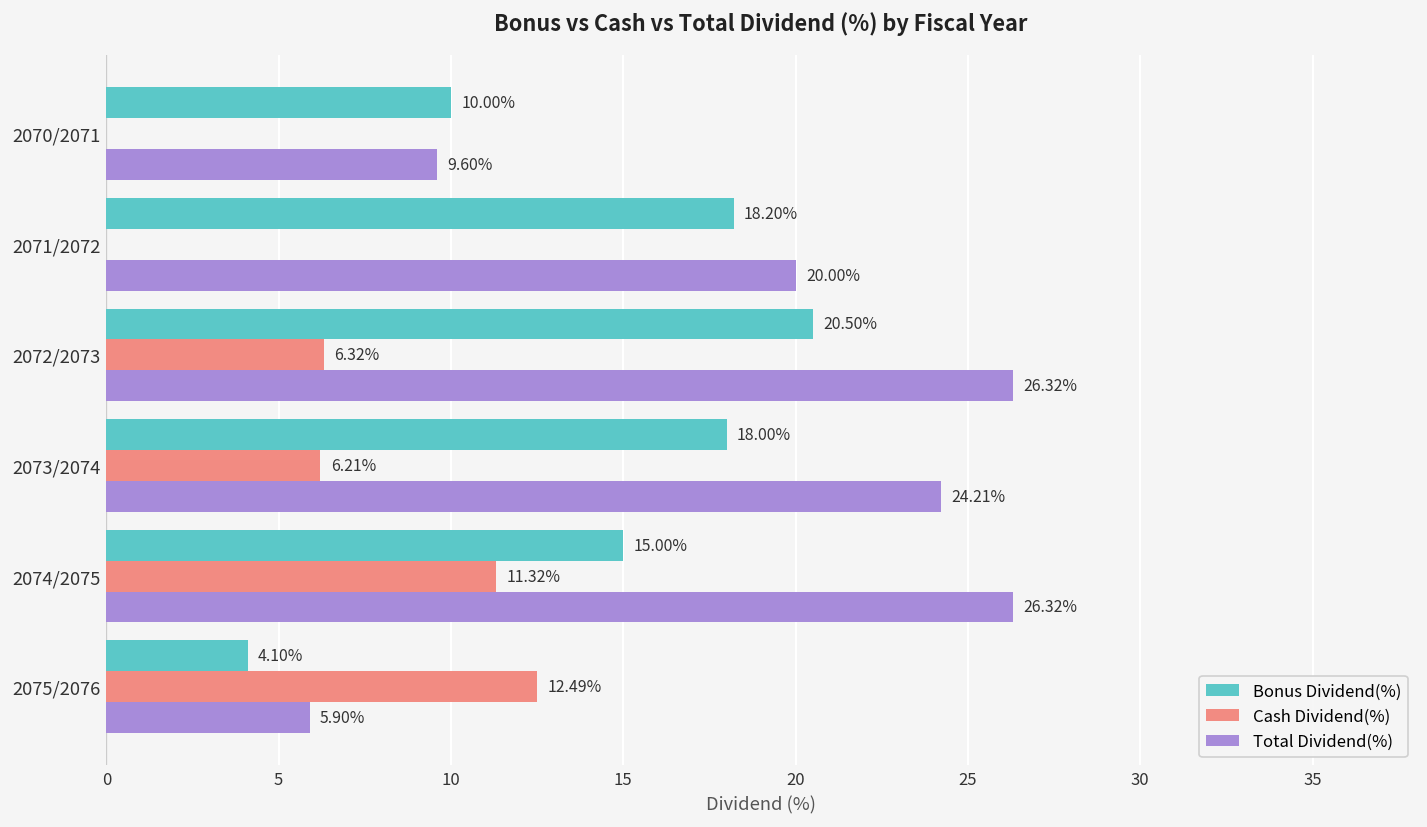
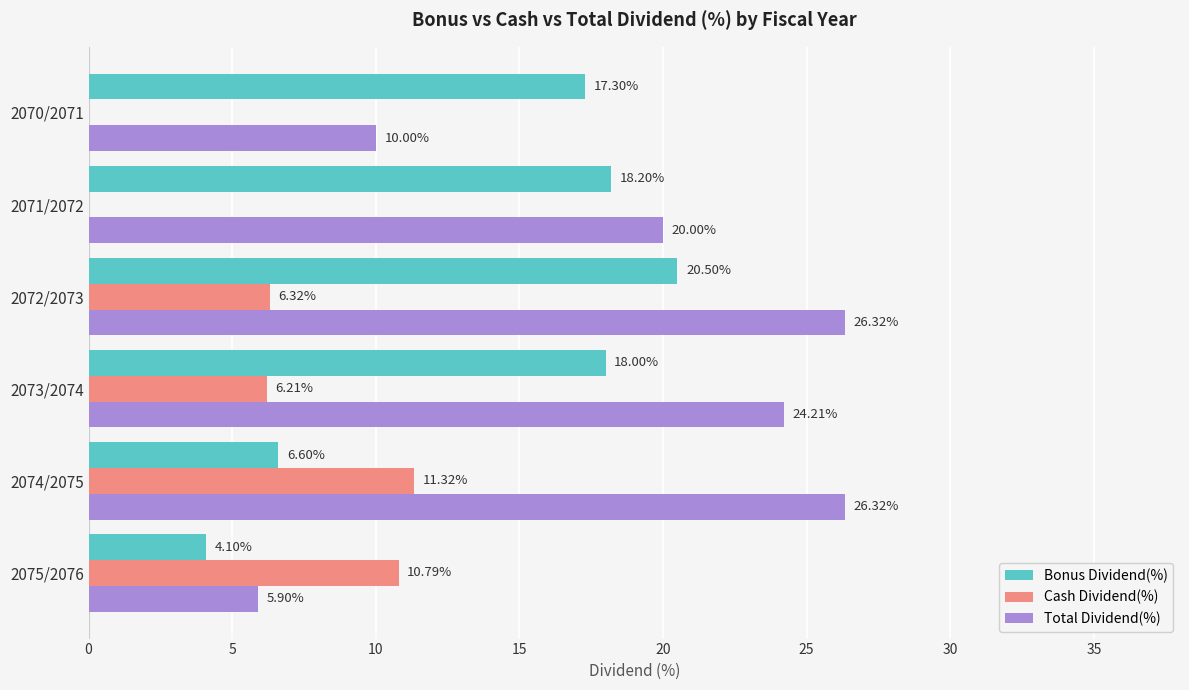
  {
    "Bonus Dividend(%)": {
-     "2070/2071": "10.00%",
+     "2070/2071": "17.30%",
      "2071/2072": "18.20%",
      "2072/2073": "20.50%",
      "2073/2074": "18.00%",
-     "2074/2075": "15.00%",
+     "2074/2075": "6.60%",
      "2075/2076": "4.10%"
    },
    "Cash Dividend(%)": {
      "2072/2073": "6.32%",
      "2073/2074": "6.21%",
      "2074/2075": "11.32%",
-     "2075/2076": "12.49%"
+     "2075/2076": "10.79%"
    },
    "Total Dividend(%)": {
-     "2070/2071": "9.60%",
+     "2070/2071": "10.00%",
      "2071/2072": "20.00%",
      "2072/2073": "26.32%",
      "2073/2074": "24.21%",
      "2074/2075": "26.32%",
      "2075/2076": "5.90%"
    }
  }
